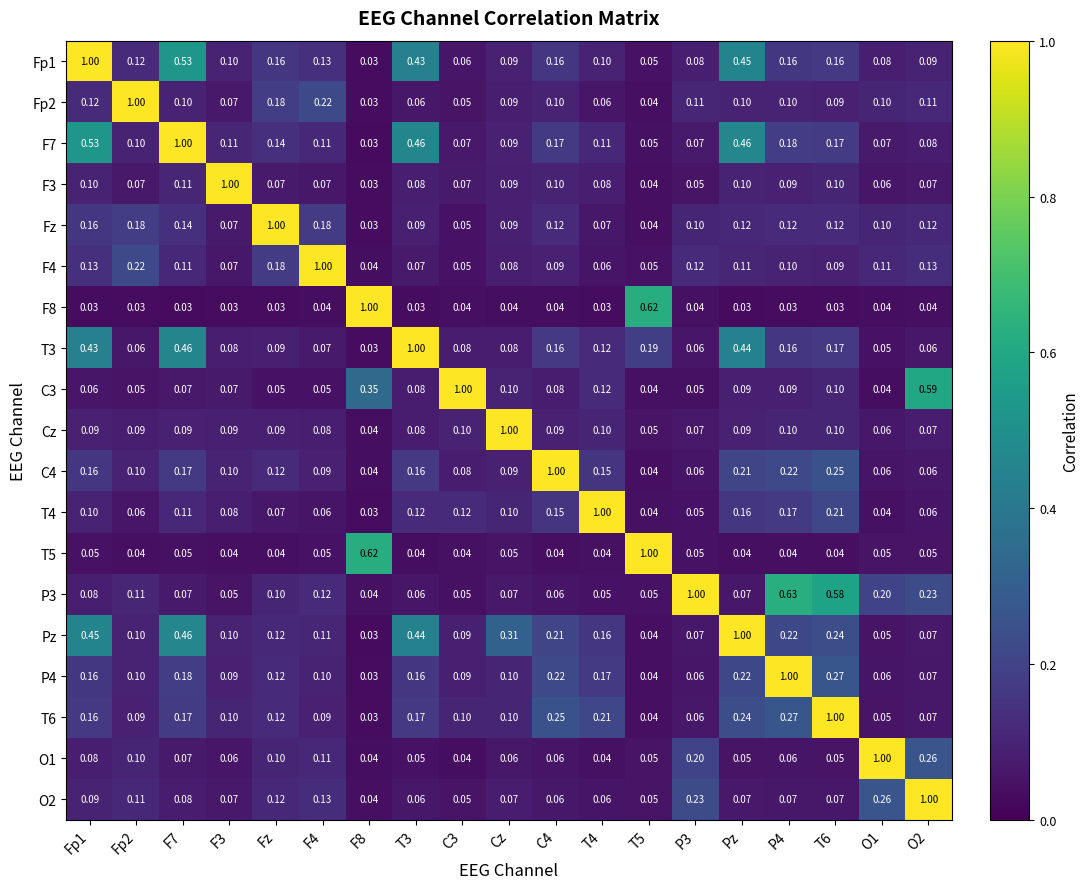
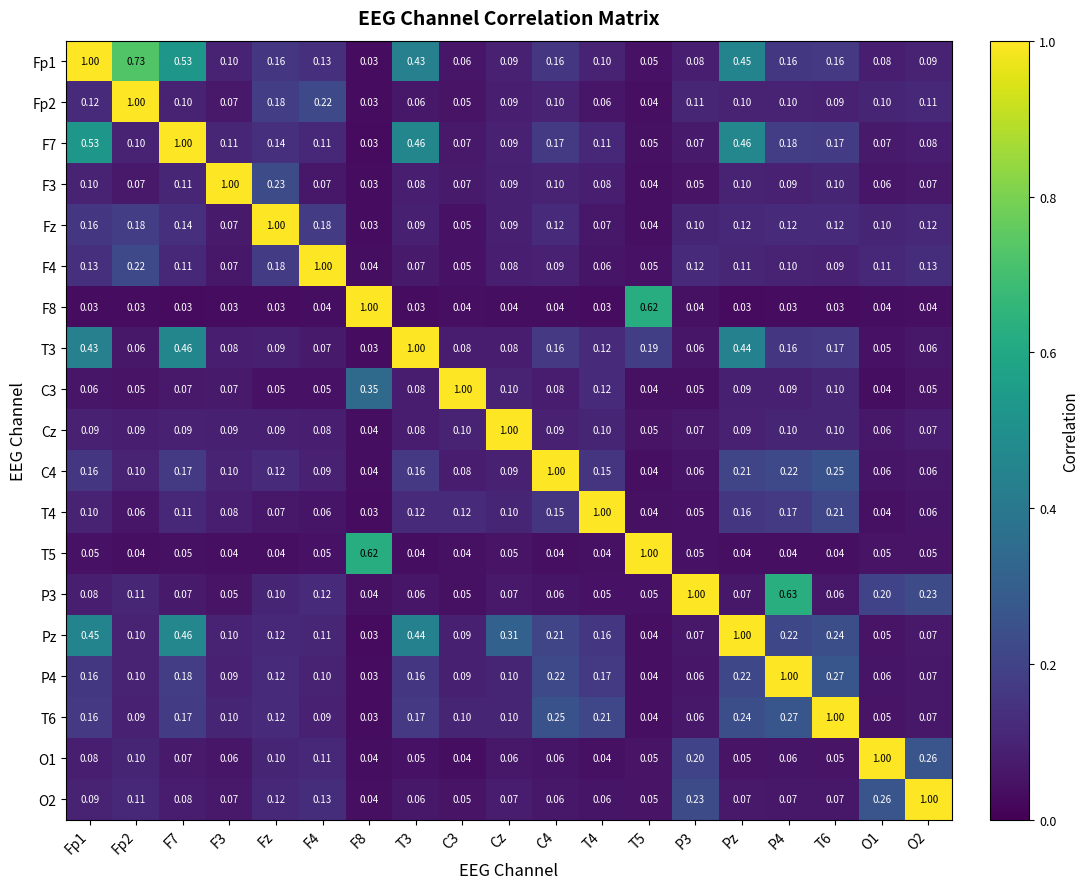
  {
    "Fp1": {
      "Fp1": 1.00,
-     "Fp2": 0.12,
+     "Fp2": 0.73,
      "F7": 0.53,
      "F3": 0.10,
      "Fz": 0.16,
      "F4": 0.13,
      "F8": 0.03,
      "T3": 0.43,
      "C3": 0.06,
      "Cz": 0.09,
      "C4": 0.16,
      "T4": 0.10,
      "T5": 0.05,
      "P3": 0.08,
      "Pz": 0.45,
      "P4": 0.16,
      "T6": 0.16,
      "O1": 0.08,
      "O2": 0.09
    },
    "F3": {
      "Fp1": 0.10,
      "Fp2": 0.07,
      "F7": 0.11,
      "F3": 1.00,
-     "Fz": 0.07,
+     "Fz": 0.23,
      "F4": 0.07,
      "F8": 0.03,
      "T3": 0.08,
      "C3": 0.07,
      "Cz": 0.09,
      "C4": 0.10,
      "T4": 0.08,
      "T5": 0.04,
      "P3": 0.05,
      "Pz": 0.10,
      "P4": 0.09,
      "T6": 0.10,
      "O1": 0.06,
      "O2": 0.07
    },
    "C3": {
      "Fp1": 0.06,
      "Fp2": 0.05,
      "F7": 0.07,
      "F3": 0.07,
      "Fz": 0.05,
      "F4": 0.05,
      "F8": 0.35,
      "T3": 0.08,
      "C3": 1.00,
      "Cz": 0.10,
      "C4": 0.08,
      "T4": 0.12,
      "T5": 0.04,
      "P3": 0.05,
      "Pz": 0.09,
      "P4": 0.09,
      "T6": 0.10,
      "O1": 0.04,
-     "O2": 0.59
+     "O2": 0.05
    },
    "P3": {
      "Fp1": 0.08,
      "Fp2": 0.11,
      "F7": 0.07,
      "F3": 0.05,
      "Fz": 0.10,
      "F4": 0.12,
      "F8": 0.04,
      "T3": 0.06,
      "C3": 0.05,
      "Cz": 0.07,
      "C4": 0.06,
      "T4": 0.05,
      "T5": 0.05,
      "P3": 1.00,
      "Pz": 0.07,
      "P4": 0.63,
-     "T6": 0.58,
+     "T6": 0.06,
      "O1": 0.20,
      "O2": 0.23
    }
  }
